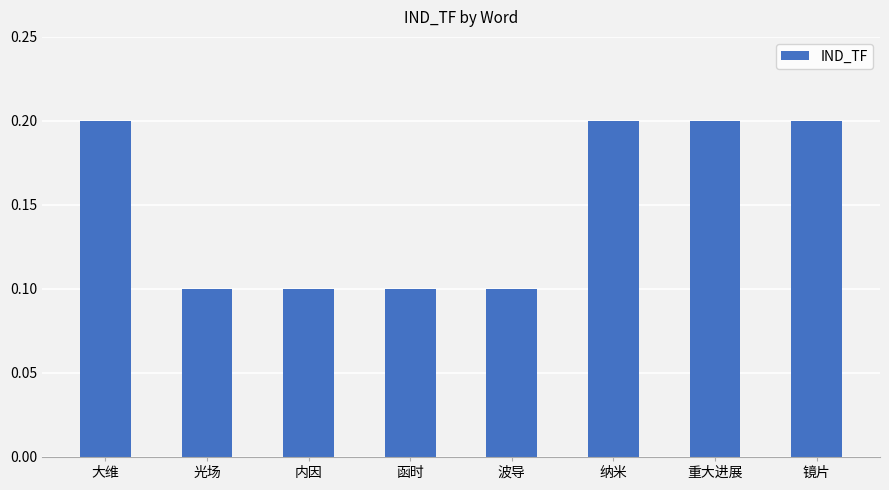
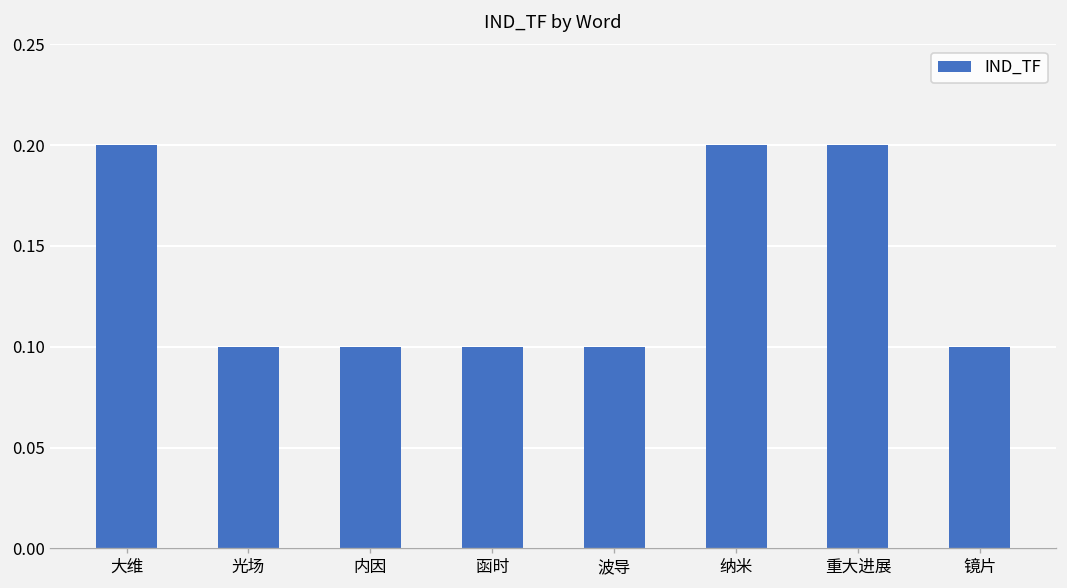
  {
    "大维": 0.2,
    "光场": 0.1,
    "内因": 0.1,
    "函时": 0.1,
    "波导": 0.1,
    "纳米": 0.2,
    "重大进展": 0.2,
-   "镜片": 0.2
+   "镜片": 0.1
  }
